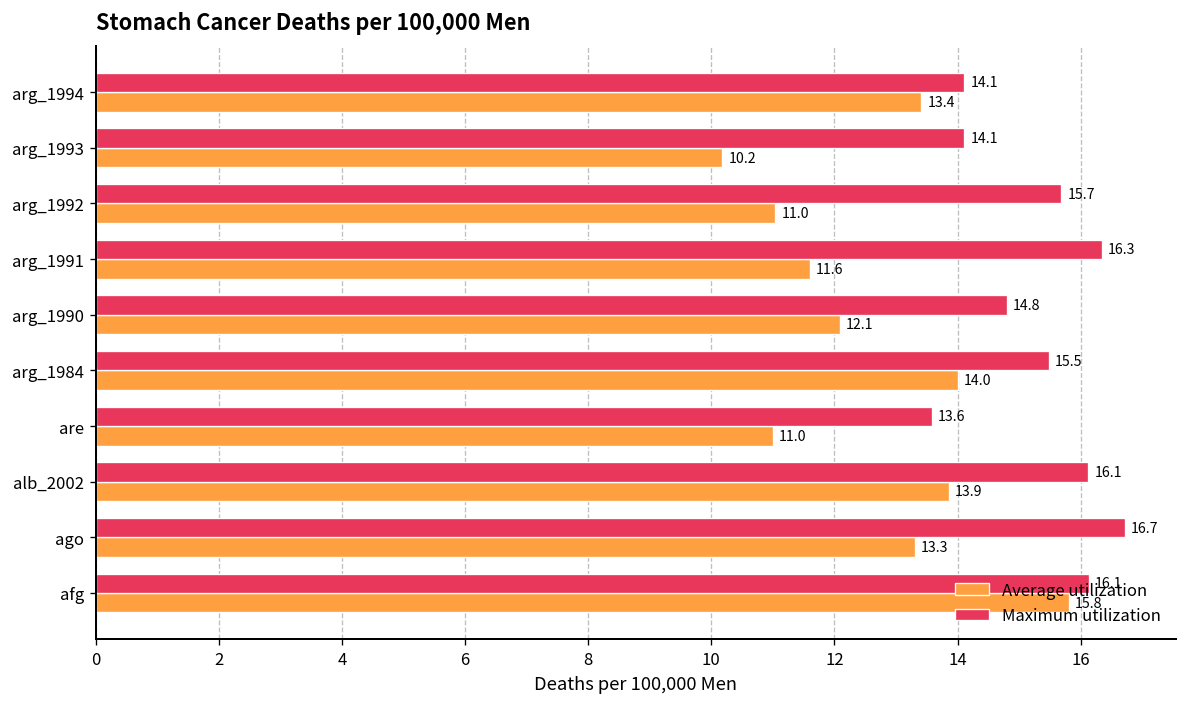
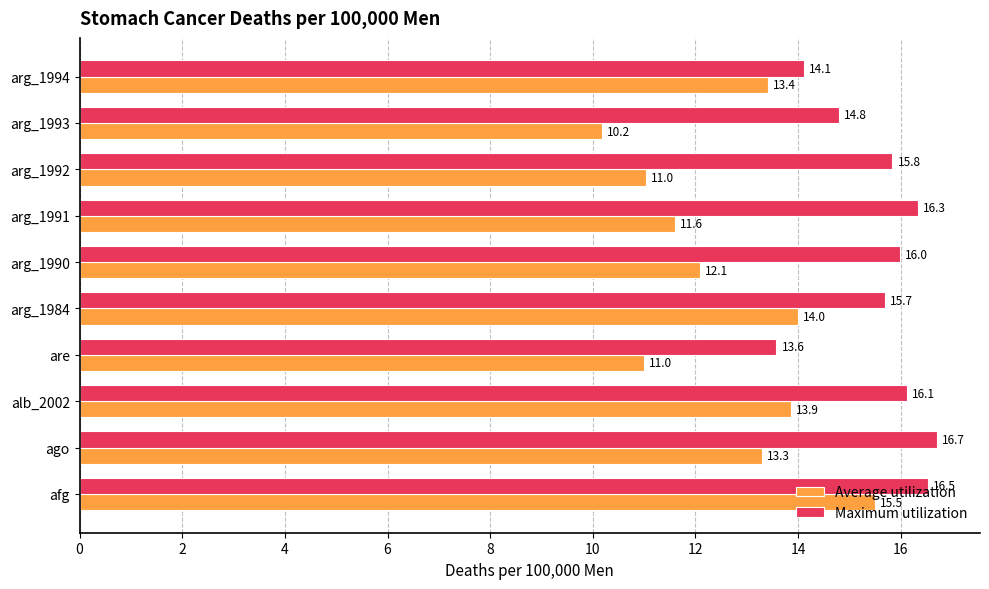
  {
    "Average utilization": {
      "arg_1994": 13.4,
      "arg_1993": 10.2,
      "arg_1992": 11.0,
      "arg_1991": 11.6,
      "arg_1990": 12.1,
      "arg_1984": 14.0,
      "are": 11.0,
      "alb_2002": 13.9,
      "ago": 13.3,
-     "afg": 15.8
+     "afg": 15.5
    },
    "Maximum utilization": {
      "arg_1994": 14.1,
-     "arg_1993": 14.1,
-     "arg_1992": 15.7,
+     "arg_1993": 14.8,
+     "arg_1992": 15.8,
      "arg_1991": 16.3,
-     "arg_1990": 14.8,
-     "arg_1984": 15.5,
+     "arg_1990": 16.0,
+     "arg_1984": 15.7,
      "are": 13.6,
      "alb_2002": 16.1,
      "ago": 16.7,
-     "afg": 16.1
+     "afg": 16.5
    }
  }
